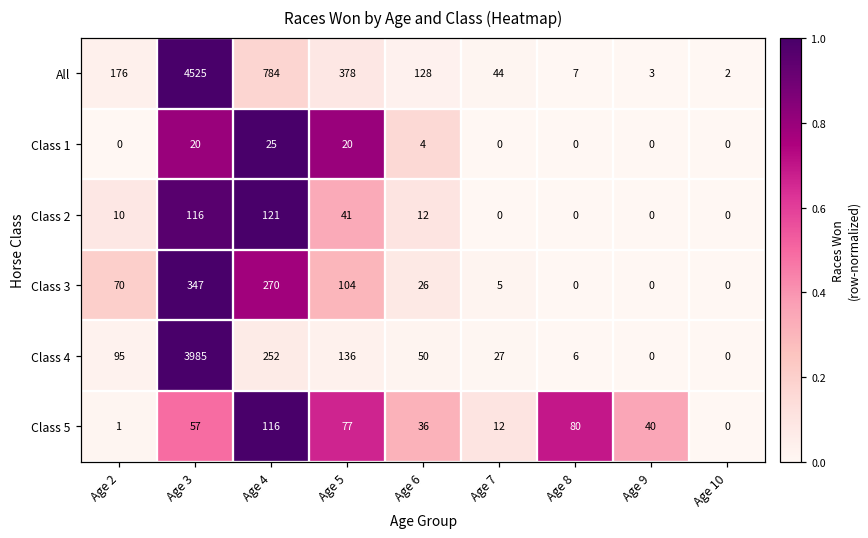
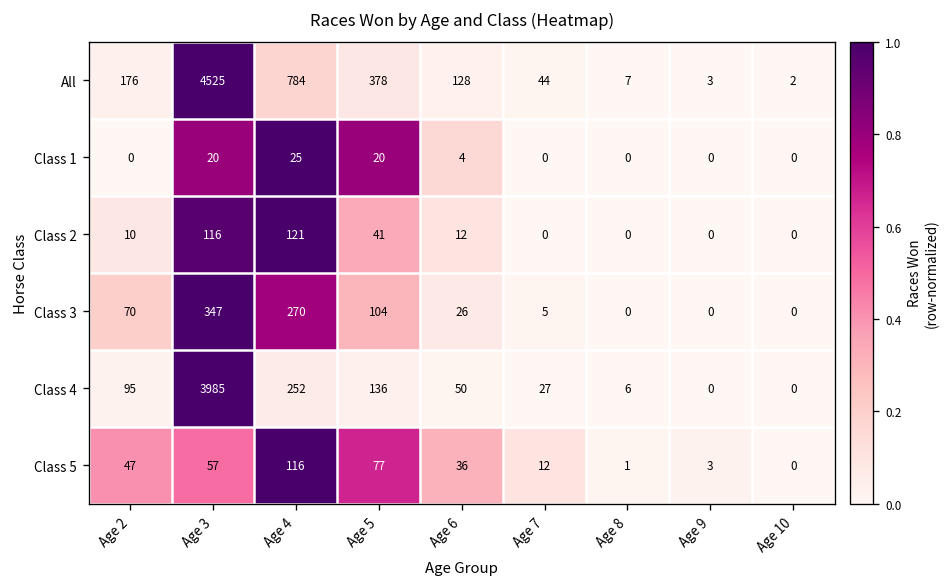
  {
    "All": {
      "Age 2": 176,
      "Age 3": 4525,
      "Age 4": 784,
      "Age 5": 378,
      "Age 6": 128,
      "Age 7": 44,
      "Age 8": 7,
      "Age 9": 3,
      "Age 10": 2
    },
    "Class 1": {
      "Age 2": 0,
      "Age 3": 20,
      "Age 4": 25,
      "Age 5": 20,
      "Age 6": 4,
      "Age 7": 0,
      "Age 8": 0,
      "Age 9": 0,
      "Age 10": 0
    },
    "Class 2": {
      "Age 2": 10,
      "Age 3": 116,
      "Age 4": 121,
      "Age 5": 41,
      "Age 6": 12,
      "Age 7": 0,
      "Age 8": 0,
      "Age 9": 0,
      "Age 10": 0
    },
    "Class 3": {
      "Age 2": 70,
      "Age 3": 347,
      "Age 4": 270,
      "Age 5": 104,
      "Age 6": 26,
      "Age 7": 5,
      "Age 8": 0,
      "Age 9": 0,
      "Age 10": 0
    },
    "Class 4": {
      "Age 2": 95,
      "Age 3": 3985,
      "Age 4": 252,
      "Age 5": 136,
      "Age 6": 50,
      "Age 7": 27,
      "Age 8": 6,
      "Age 9": 0,
      "Age 10": 0
    },
    "Class 5": {
-     "Age 2": 1,
+     "Age 2": 47,
      "Age 3": 57,
      "Age 4": 116,
      "Age 5": 77,
      "Age 6": 36,
      "Age 7": 12,
-     "Age 8": 80,
-     "Age 9": 40,
+     "Age 8": 1,
+     "Age 9": 3,
      "Age 10": 0
    }
  }
